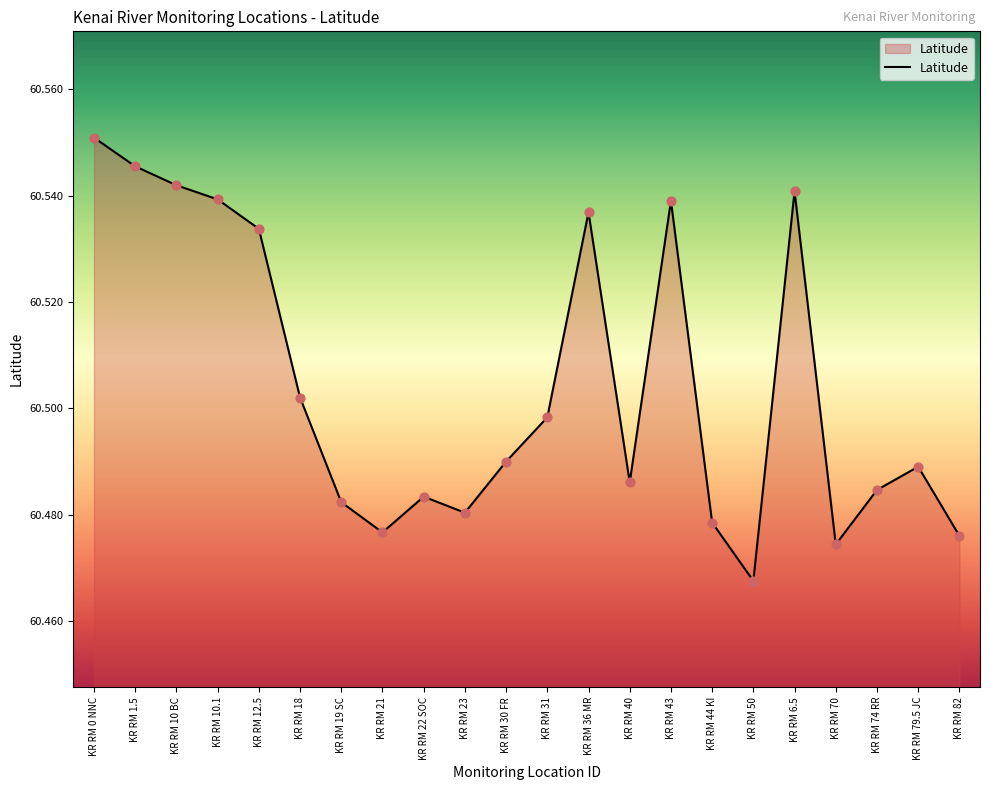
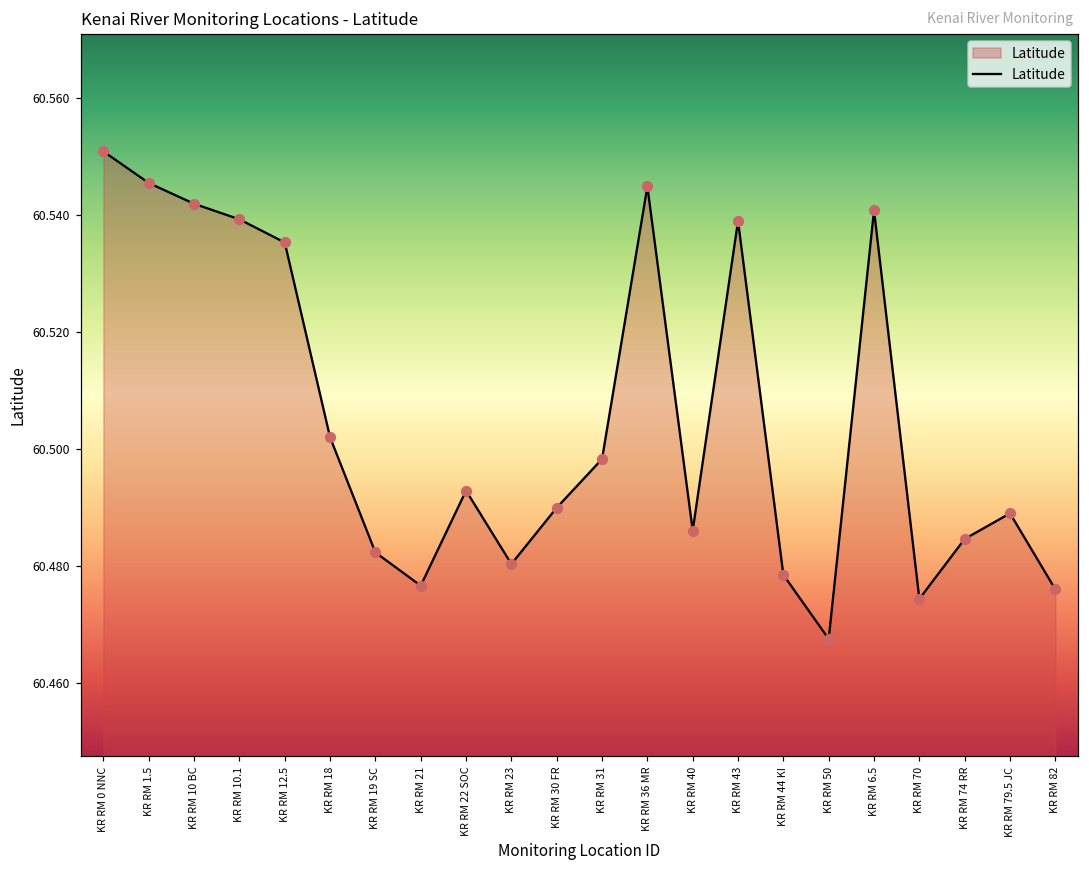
  {
    "KR RM 0 NNC": 60.551,
    "KR RM 1.5": 60.545,
    "KR RM 10 BC": 60.542,
    "KR RM 10.1": 60.539,
-   "KR RM 12.5": 60.534,
+   "KR RM 12.5": 60.535,
    "KR RM 18": 60.502,
    "KR RM 19 SC": 60.482,
    "KR RM 21": 60.477,
-   "KR RM 22 SOC": 60.483,
+   "KR RM 22 SOC": 60.493,
    "KR RM 23": 60.480,
    "KR RM 30 FR": 60.490,
    "KR RM 31": 60.498,
-   "KR RM 36 MR": 60.537,
+   "KR RM 36 MR": 60.545,
    "KR RM 40": 60.486,
    "KR RM 43": 60.539,
    "KR RM 44 KI": 60.478,
    "KR RM 50": 60.468,
    "KR RM 6.5": 60.541,
    "KR RM 70": 60.474,
    "KR RM 74 RR": 60.485,
    "KR RM 79.5 JC": 60.489,
    "KR RM 82": 60.476
  }
